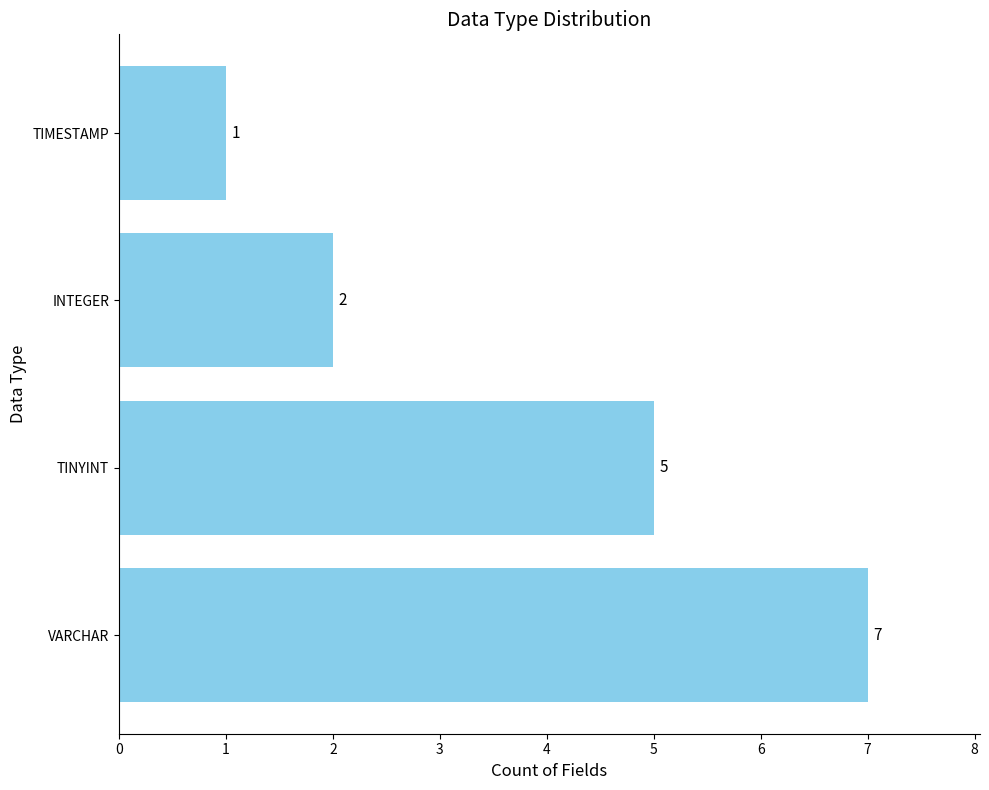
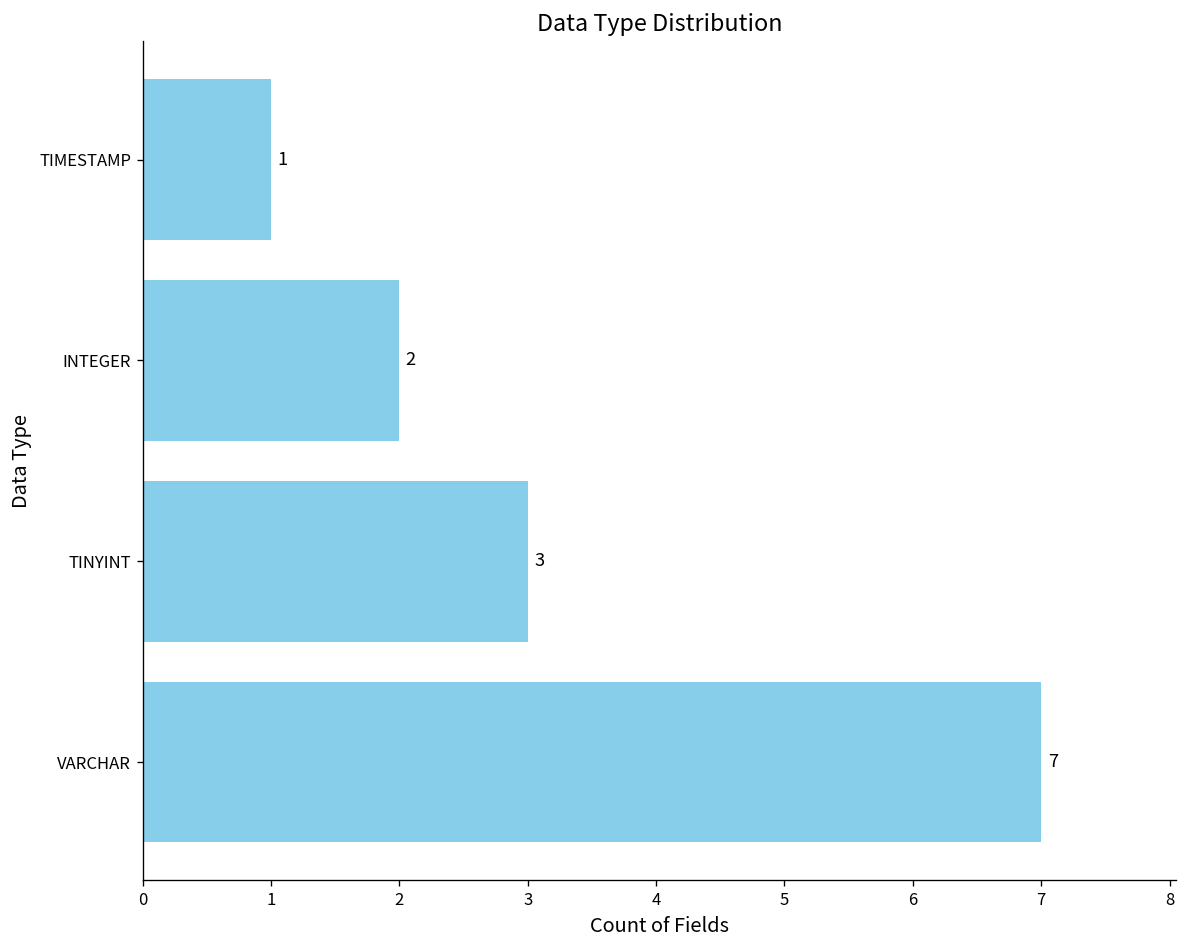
  {
    "TIMESTAMP": 1,
    "INTEGER": 2,
-   "TINYINT": 5,
+   "TINYINT": 3,
    "VARCHAR": 7
  }
